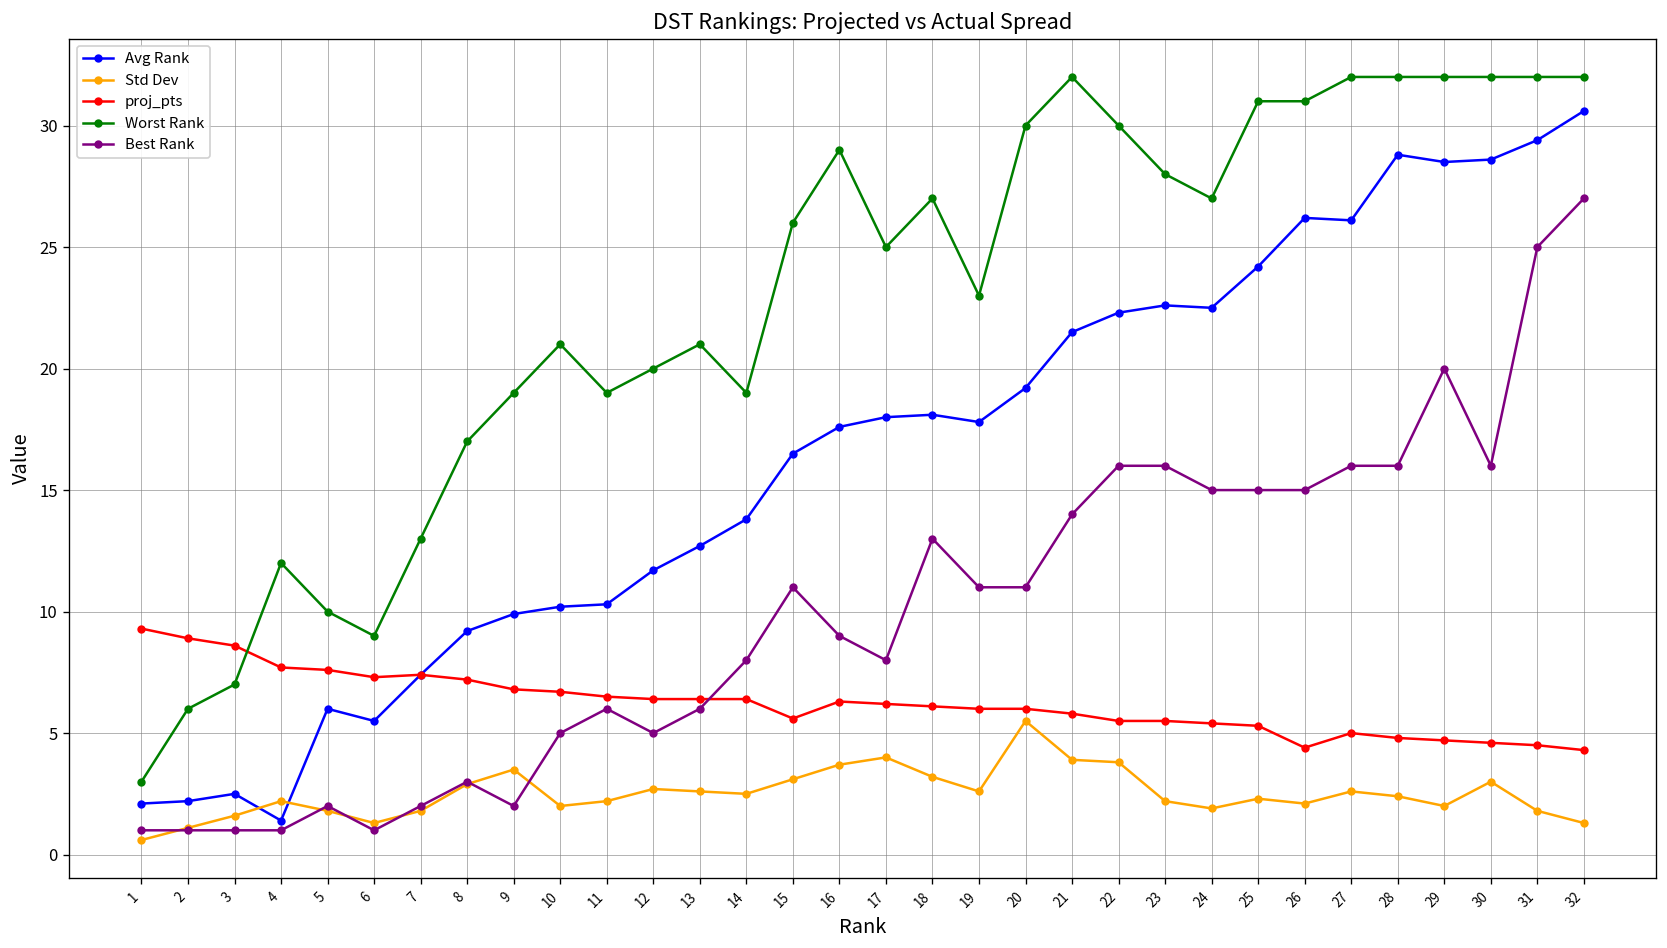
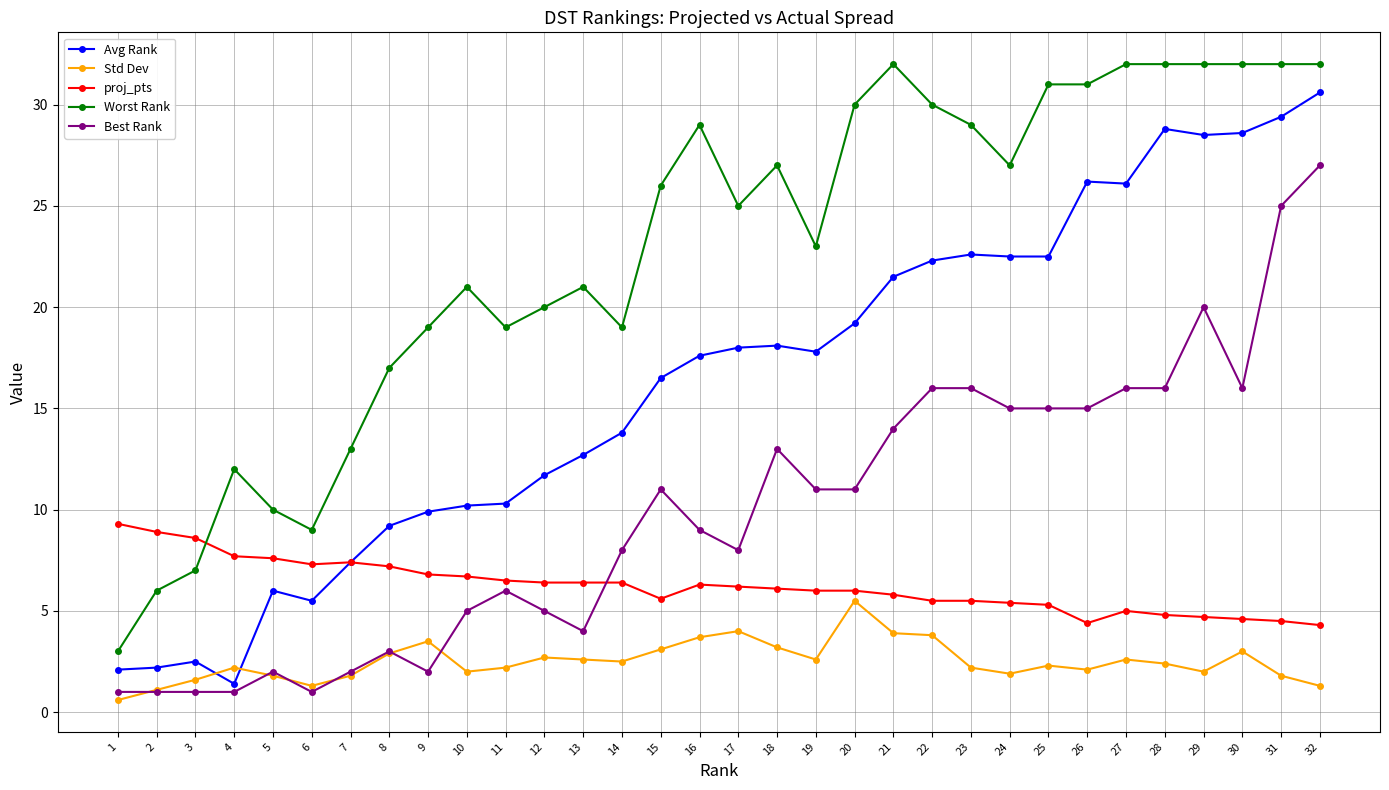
  {
    "Avg Rank": {
      "1": 2.1,
      "2": 2.2,
      "3": 2.5,
      "4": 1.4,
      "5": 6.0,
      "6": 5.5,
      "8": 9.2,
      "9": 9.9,
      "10": 10.2,
      "11": 10.3,
      "12": 11.7,
      "13": 12.7,
      "14": 13.8,
      "15": 16.5,
      "16": 17.6,
      "17": 18.0,
      "18": 18.1,
      "19": 17.8,
      "20": 19.2,
      "21": 21.5,
      "22": 22.3,
      "23": 22.6,
      "24": 22.5,
-     "25": 24.2,
+     "25": 22.5,
      "26": 26.2,
      "27": 26.1,
      "28": 28.8,
      "29": 28.5,
      "30": 28.6,
      "31": 29.4,
      "32": 30.6
    },
    "Std Dev": {
      "1": 0.6,
      "3": 1.6,
      "4": 2.2,
      "5": 1.8,
      "6": 1.3,
      "7": 1.8,
      "9": 3.5,
      "10": 2.0,
      "11": 2.2,
      "12": 2.7,
      "13": 2.6,
      "14": 2.5,
      "15": 3.1,
      "16": 3.7,
      "17": 4.0,
      "18": 3.2,
      "19": 2.6,
      "20": 5.5,
      "21": 3.9,
      "22": 3.8,
      "23": 2.2,
      "24": 1.9,
      "25": 2.3,
      "26": 2.1,
      "27": 2.6,
      "28": 2.4,
      "29": 2.0,
      "30": 3.0,
      "31": 1.8,
      "32": 1.3
    },
    "proj_pts": {
      "1": 9.3,
      "2": 8.9,
      "3": 8.6,
      "4": 7.7,
      "5": 7.6,
      "6": 7.3,
      "8": 7.2,
      "9": 6.8,
      "10": 6.7,
      "11": 6.5,
      "12": 6.4,
      "13": 6.4,
      "14": 6.4,
      "15": 5.6,
      "16": 6.3,
      "17": 6.2,
      "18": 6.1,
      "19": 6.0,
      "20": 6.0,
      "21": 5.8,
      "22": 5.5,
      "23": 5.5,
      "24": 5.4,
      "25": 5.3,
      "26": 4.4,
      "27": 5.0,
      "28": 4.8,
      "29": 4.7,
      "30": 4.6,
      "31": 4.5,
      "32": 4.3
    },
    "Worst Rank": {
      "1": 3,
      "2": 6,
      "3": 7,
      "4": 12,
      "5": 10,
      "6": 9,
      "7": 13,
      "8": 17,
      "9": 19,
      "10": 21,
      "11": 19,
      "12": 20,
      "13": 21,
      "14": 19,
      "15": 26,
      "16": 29,
      "17": 25,
      "18": 27,
      "19": 23,
      "20": 30,
      "21": 32,
      "22": 30,
-     "23": 28,
+     "23": 29,
      "24": 27,
      "25": 31,
      "26": 31,
      "27": 32,
      "28": 32,
      "29": 32,
      "30": 32,
      "31": 32,
      "32": 32
    },
    "Best Rank": {
      "1": 1,
      "3": 1,
      "4": 1,
      "5": 2,
      "6": 1,
      "7": 2,
      "9": 2,
      "10": 5,
      "11": 6,
      "12": 5,
-     "13": 6,
+     "13": 4,
      "14": 8,
      "15": 11,
      "16": 9,
      "17": 8,
      "18": 13,
      "19": 11,
      "20": 11,
      "21": 14,
      "22": 16,
      "23": 16,
      "24": 15,
      "25": 15,
      "26": 15,
      "27": 16,
      "28": 16,
      "29": 20,
      "30": 16,
      "31": 25,
      "32": 27
    }
  }
